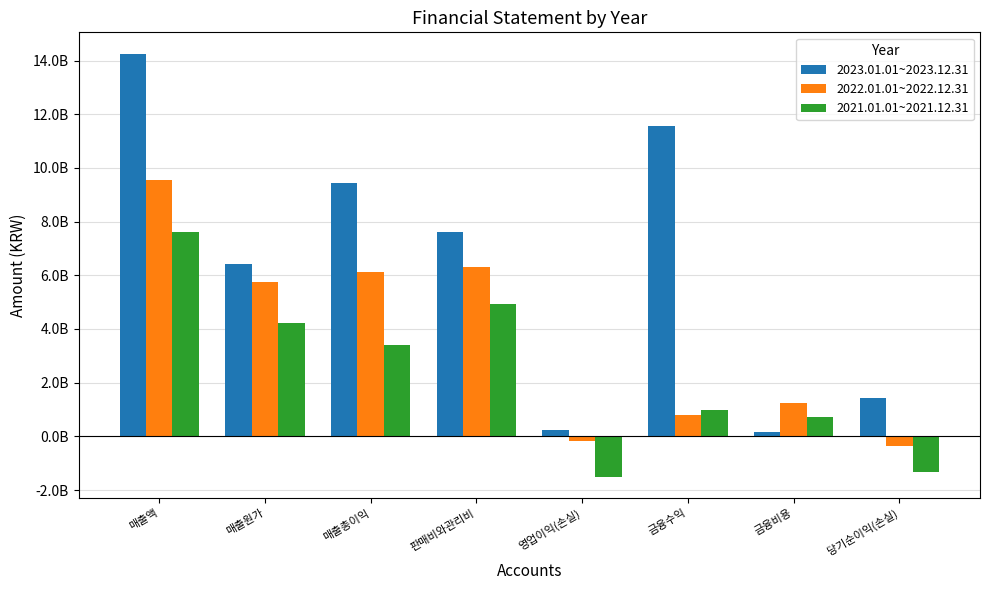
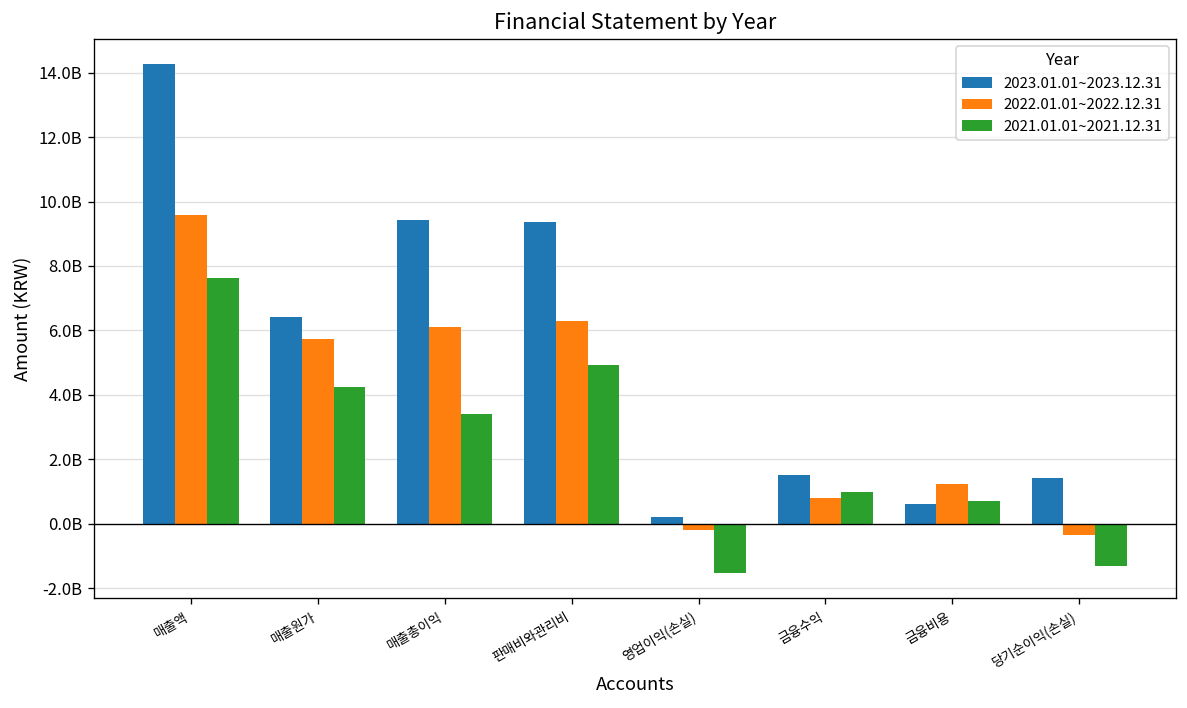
  {
    "2023.01.01~2023.12.31": {
      "매출액": 14300000000,
      "매출원가": 6400000000,
      "매출총이익": 9400000000,
-     "판매비와관리비": 7600000000,
+     "판매비와관리비": 9400000000,
      "영업이익(손실)": 200000000,
-     "금융수익": 11500000000,
-     "금융비용": 200000000,
+     "금융수익": 1500000000,
+     "금융비용": 600000000,
      "당기순이익(손실)": 1400000000
    },
    "2022.01.01~2022.12.31": {
      "매출액": 9600000000,
      "매출원가": 5700000000,
      "매출총이익": 6100000000,
      "판매비와관리비": 6300000000,
      "영업이익(손실)": -200000000,
      "금융수익": 800000000,
      "금융비용": 1200000000,
      "당기순이익(손실)": -400000000
    },
    "2021.01.01~2021.12.31": {
      "매출액": 7600000000,
      "매출원가": 4200000000,
      "매출총이익": 3400000000,
      "판매비와관리비": 4900000000,
      "영업이익(손실)": -1500000000,
      "금융수익": 1000000000,
      "금융비용": 700000000,
      "당기순이익(손실)": -1300000000
    }
  }
